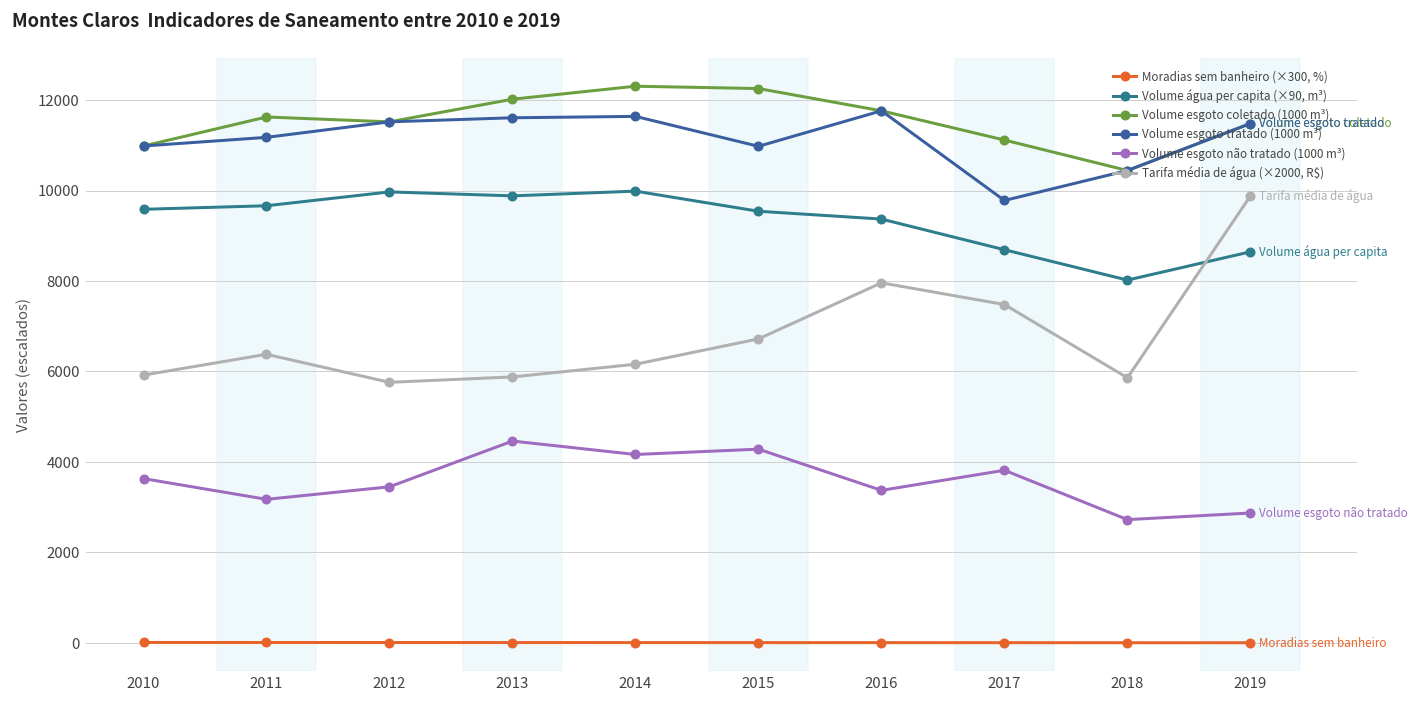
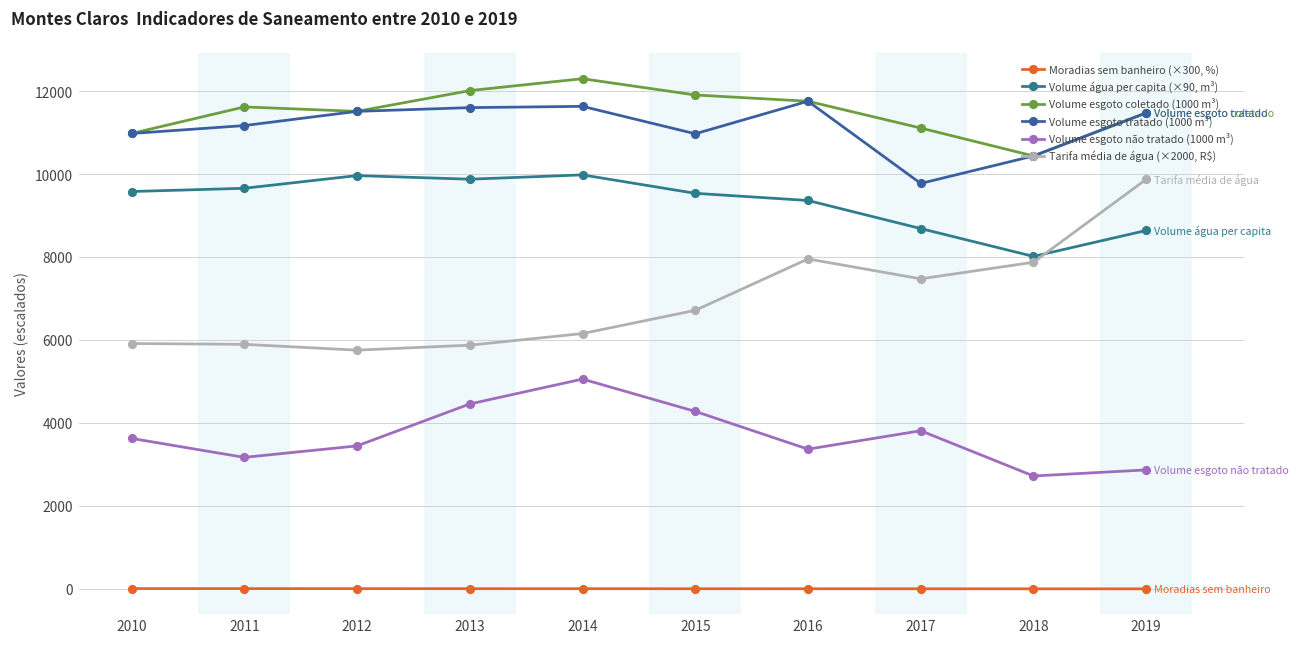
  {
    "Moradias sem banheiro (×300, %)": {
      "2010": 0,
      "2011": 0,
      "2012": 0,
      "2013": 0,
      "2014": 0,
      "2015": 0,
      "2016": 0,
      "2017": 0,
      "2018": 0,
      "2019": 0
    },
    "Volume esgoto coletado (1000 m³)": {
      "2011": 11600,
      "2013": 12000,
      "2014": 12300,
-     "2015": 12300,
+     "2015": 11900,
      "2017": 11100
    },
    "Volume esgoto não tratado (1000 m³)": {
      "2010": 3600,
      "2011": 3200,
      "2012": 3500,
      "2013": 4500,
-     "2014": 4200,
+     "2014": 5100,
      "2015": 4300,
      "2016": 3400,
      "2017": 3800,
      "2018": 2700,
      "2019": 2900
    },
    "Tarifa média de água (×2000, R$)": {
      "2010": 5900,
-     "2011": 6400,
+     "2011": 5900,
      "2012": 5800,
      "2013": 5900,
      "2014": 6200,
      "2015": 6700,
      "2016": 8000,
      "2017": 7500,
-     "2018": 5900,
+     "2018": 7900,
      "2019": 9900
    }
  }
